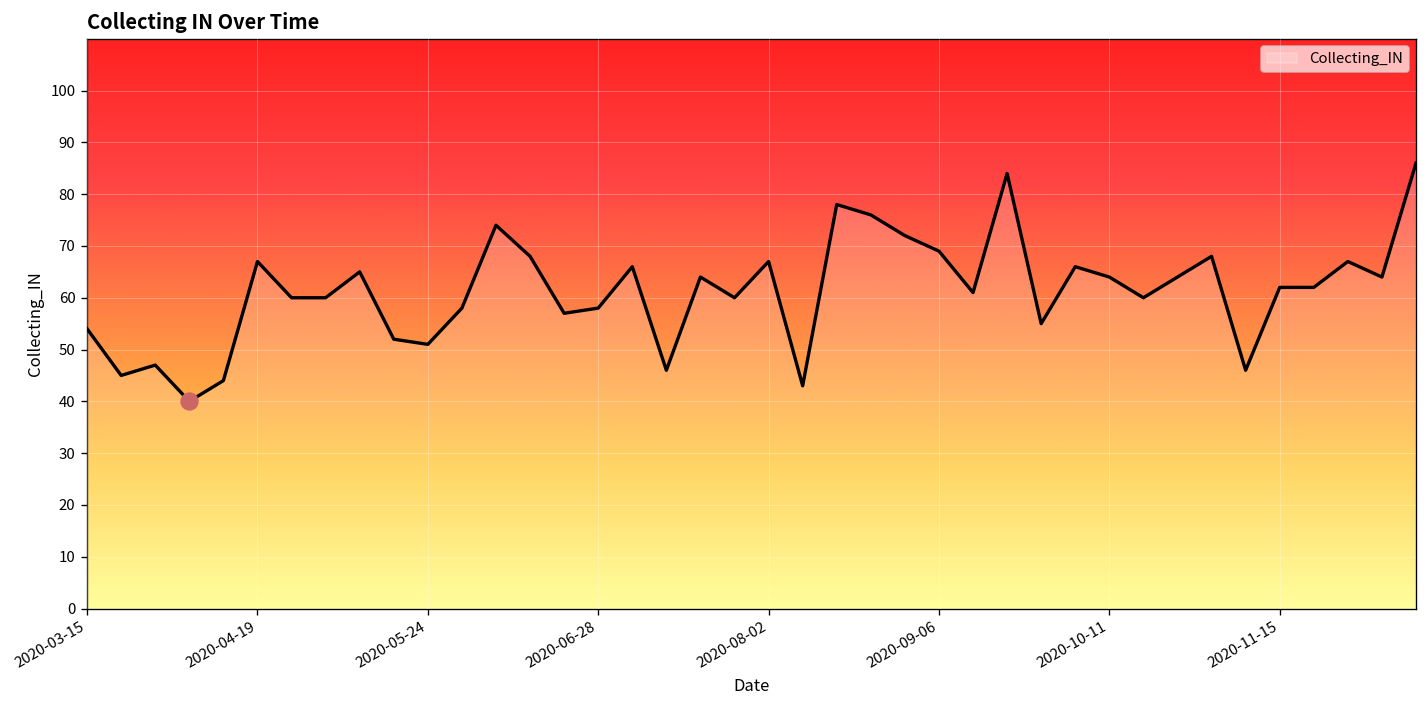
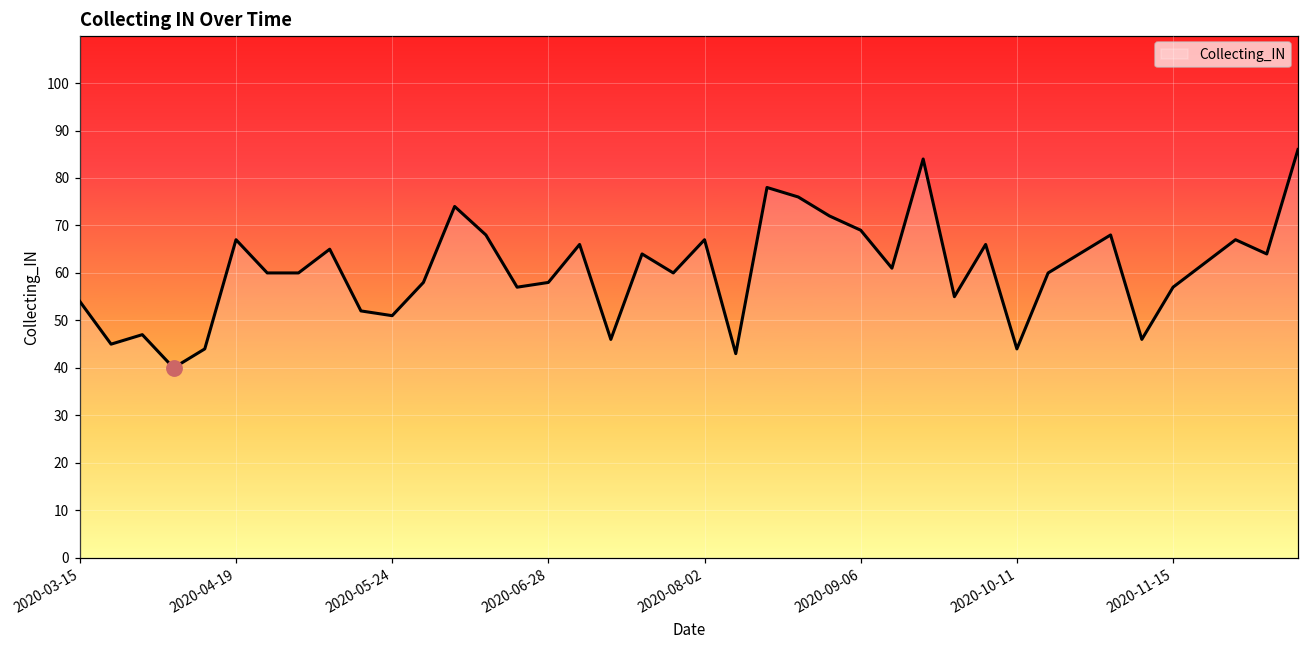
  {
    "Collecting_IN": {
      "2020-03-15": 54,
      "2020-04-19": 67,
      "2020-05-24": 51,
      "2020-06-28": 58,
      "2020-08-02": 67,
      "2020-09-06": 69,
-     "2020-10-11": 64,
-     "2020-11-15": 62
+     "2020-10-11": 44,
+     "2020-11-15": 57
    }
  }
